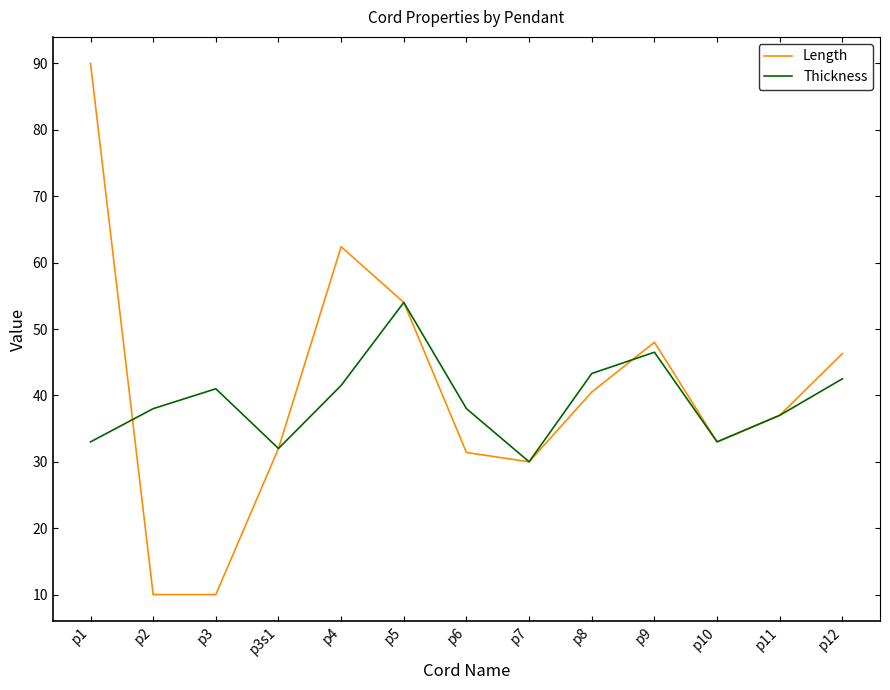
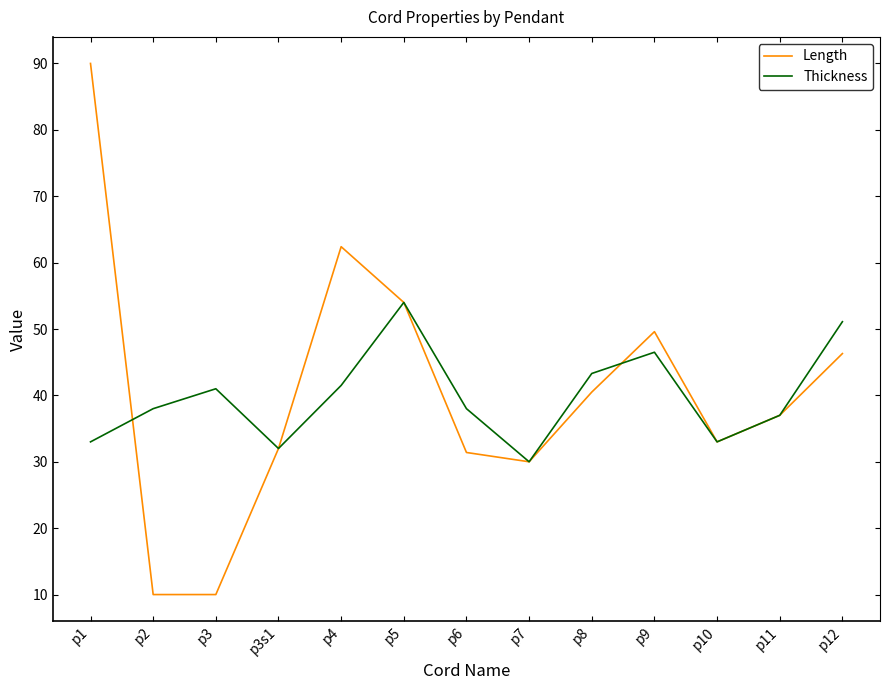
  {
    "Length": {
      "p1": 90,
      "p2": 10,
      "p3": 10,
      "p4": 62,
      "p6": 31,
      "p8": 41,
-     "p9": 48,
+     "p9": 50,
      "p12": 46
    },
    "Thickness": {
      "p1": 33,
      "p2": 38,
      "p3": 41,
      "p4": 42,
      "p6": 38,
      "p8": 43,
      "p9": 47,
-     "p12": 43
+     "p12": 51
    }
  }
